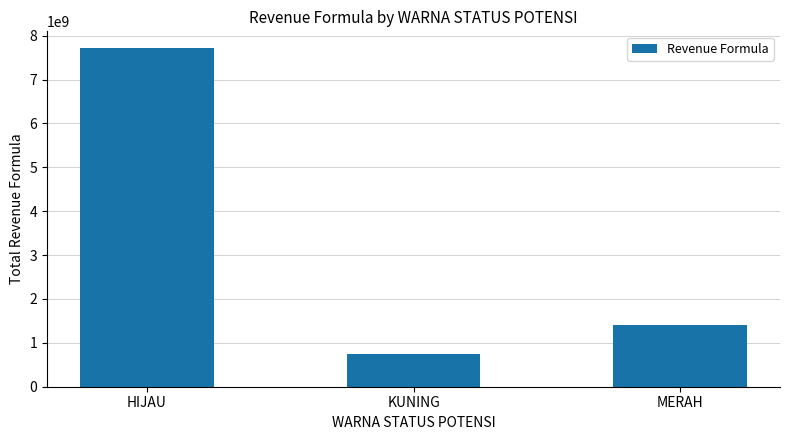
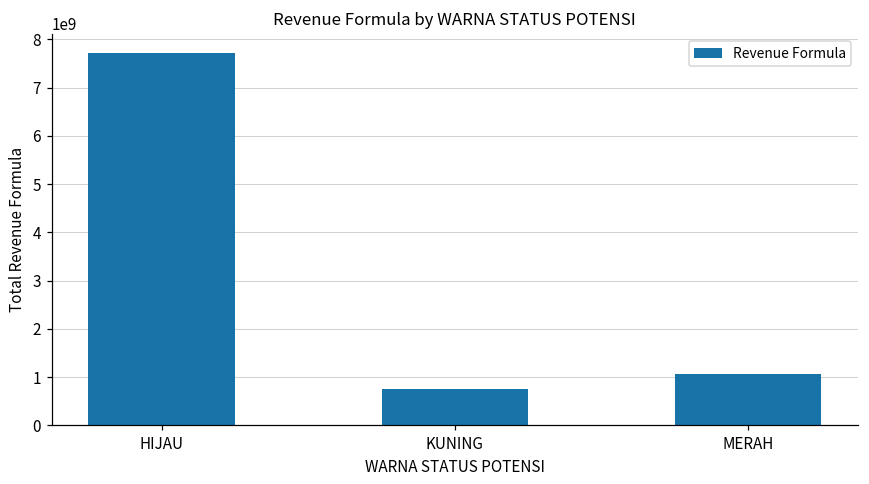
  {
    "HIJAU": 7700000000,
    "KUNING": 700000000,
-   "MERAH": 1400000000
+   "MERAH": 1100000000
  }
